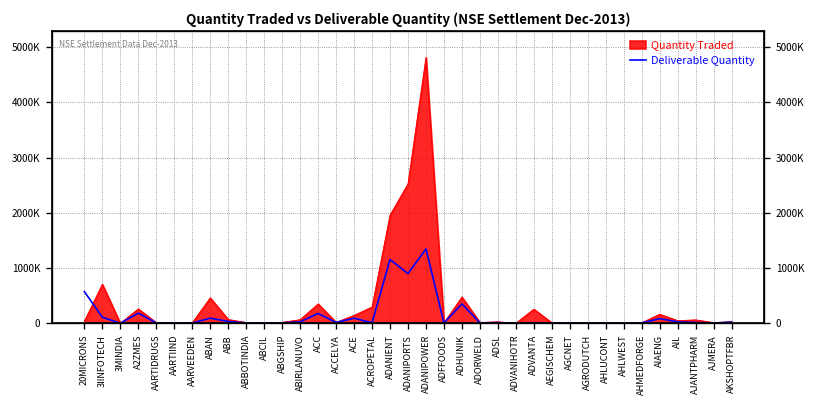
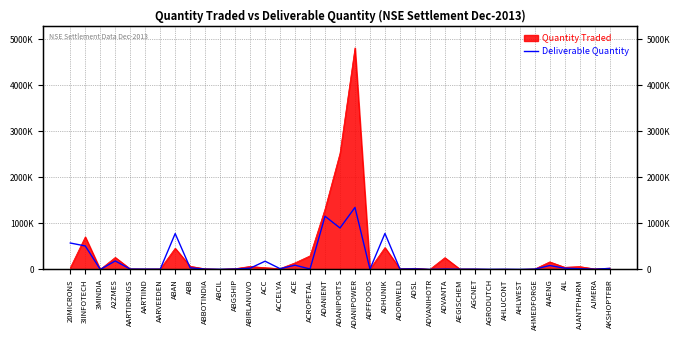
  {
    "Quantity Traded": {
      "20MICRONS": 0,
      "3IINFOTECH": 700000,
      "A2ZMES": 300000,
      "ABAN": 500000,
-     "ACC": 400000,
+     "ACC": 0,
      "ACROPETAL": 300000,
-     "ADANIENT": 2000000,
+     "ADANIENT": 1300000,
      "ADANIPORTS": 2500000,
      "ADANIPOWER": 4800000,
      "ADHUNIK": 500000,
      "ADVANTA": 300000,
      "AIAENG": 200000
    },
    "Deliverable Quantity": {
      "20MICRONS": 600000,
-     "3IINFOTECH": 100000,
+     "3IINFOTECH": 500000,
      "A2ZMES": 200000,
-     "ABAN": 100000,
+     "ABAN": 800000,
      "ACC": 200000,
      "ACROPETAL": 0,
      "ADANIENT": 1200000,
      "ADANIPORTS": 900000,
      "ADANIPOWER": 1300000,
-     "ADHUNIK": 400000,
+     "ADHUNIK": 800000,
      "ADVANTA": 0,
      "AIAENG": 100000
    }
  }
